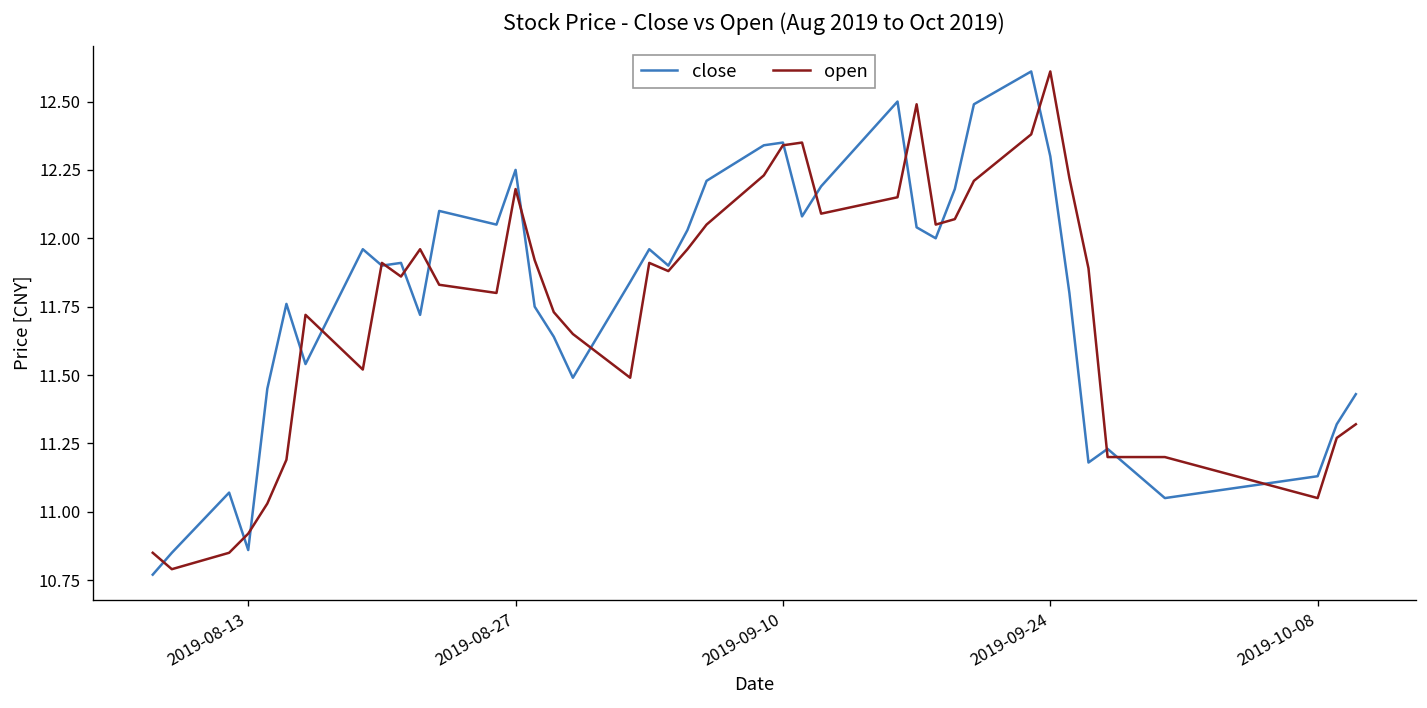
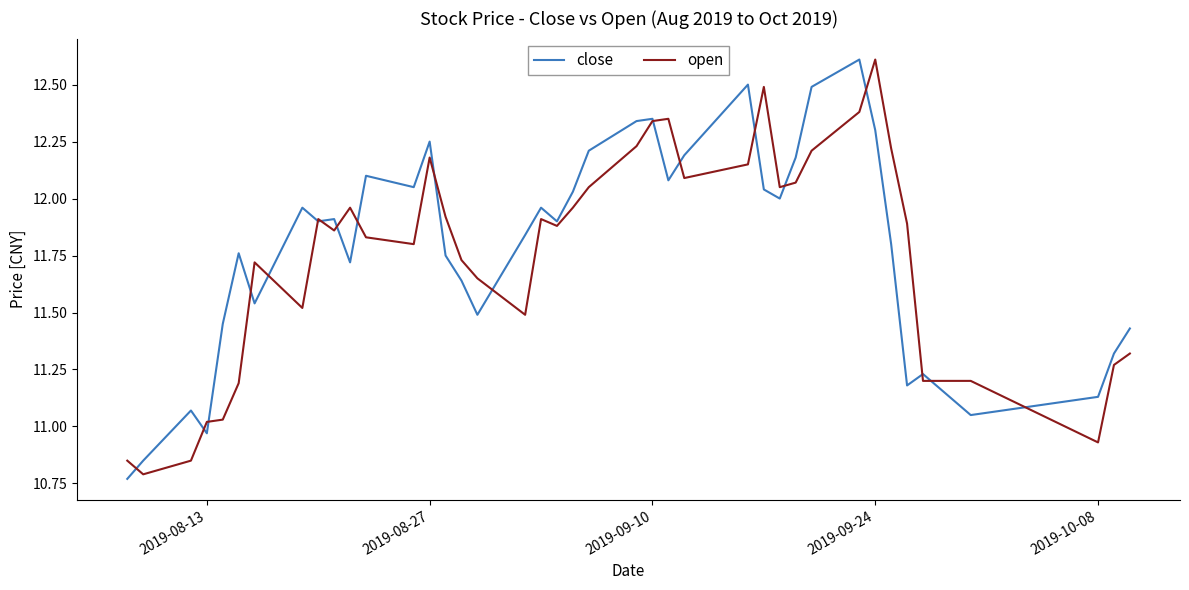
  {
    "close": {
-     "2019-08-13": 10.86,
+     "2019-08-13": 10.97,
      "2019-08-27": 12.25,
      "2019-09-24": 12.30,
      "2019-10-08": 11.13
    },
    "open": {
-     "2019-08-13": 10.92,
+     "2019-08-13": 11.02,
      "2019-08-27": 12.18,
      "2019-09-24": 12.61,
-     "2019-10-08": 11.05
+     "2019-10-08": 10.93
    }
  }
